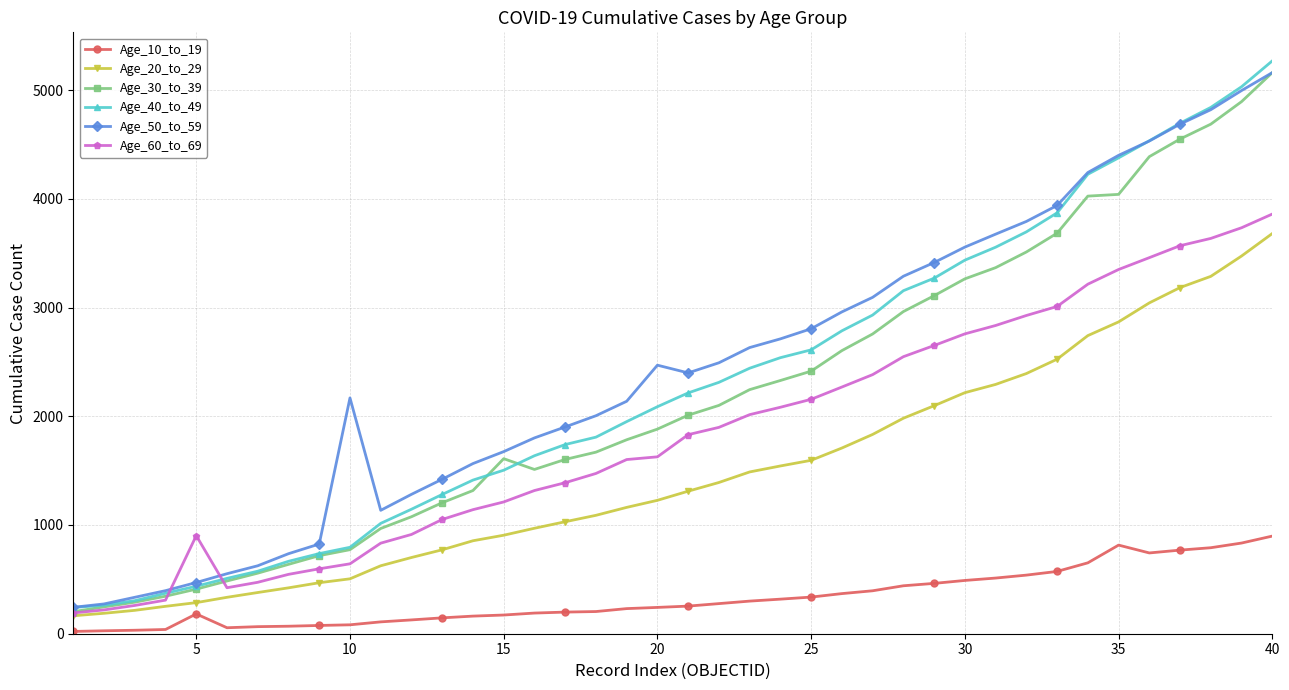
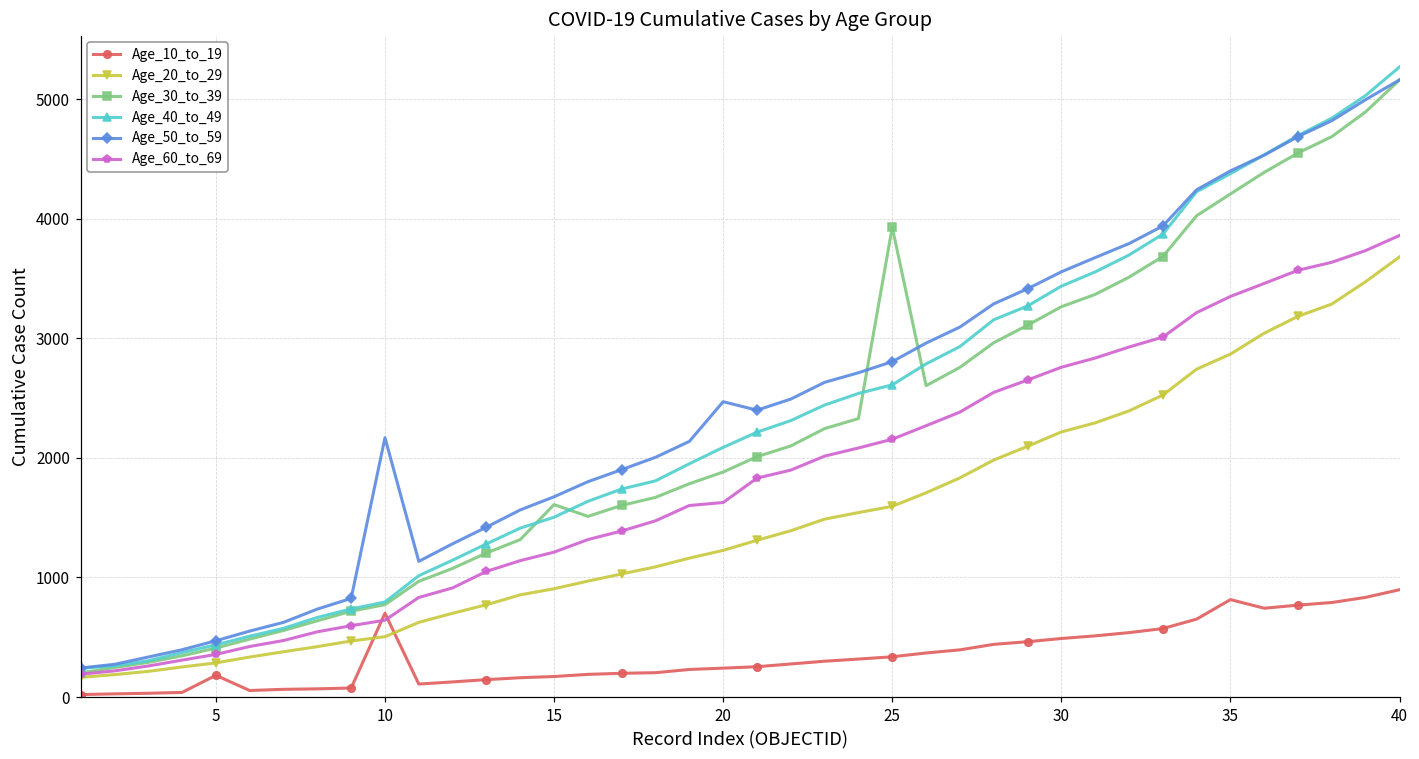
  {
    "Age_10_to_19": {
      "5": 180,
-     "10": 80,
+     "10": 700,
      "15": 170,
      "20": 240,
      "25": 340,
      "30": 490,
      "35": 820,
      "40": 900
    },
    "Age_20_to_29": {
      "5": 290,
      "10": 510,
      "15": 910,
      "20": 1230,
      "25": 1600,
      "30": 2220,
      "35": 2870,
      "40": 3680
    },
    "Age_30_to_39": {
      "5": 410,
      "15": 1610,
      "20": 1880,
-     "25": 2420,
+     "25": 3930,
      "30": 3260,
-     "35": 4040
+     "35": 4210
    },
    "Age_40_to_49": {
      "5": 440,
      "15": 1500,
      "20": 2090,
      "25": 2610,
      "30": 3440,
      "40": 5270
    },
    "Age_50_to_59": {
      "5": 470,
      "10": 2170,
      "15": 1680,
      "20": 2470,
      "25": 2810,
      "30": 3560
    },
    "Age_60_to_69": {
-     "5": 900,
+     "5": 360,
      "10": 640,
      "15": 1210,
      "20": 1630,
      "25": 2160,
      "30": 2760,
      "35": 3350,
      "40": 3860
    }
  }
